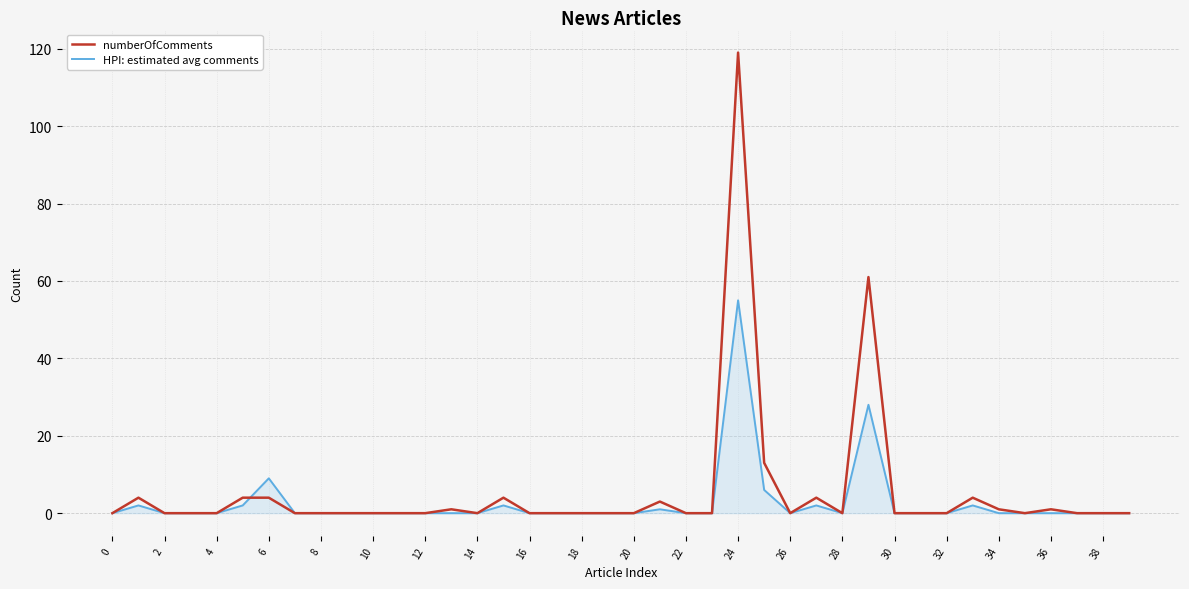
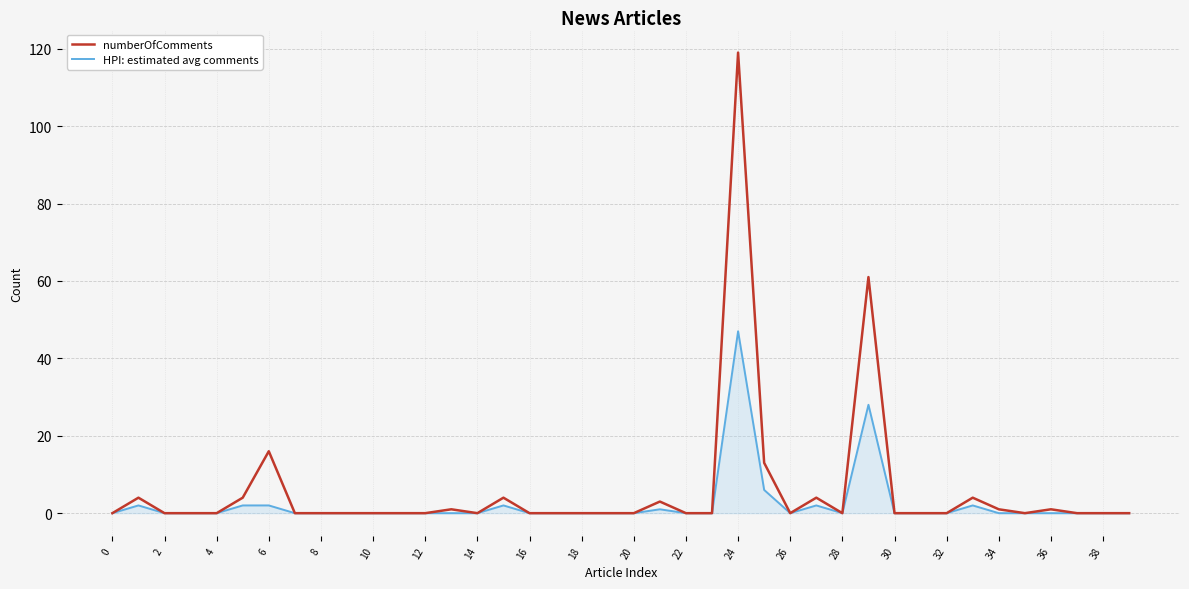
  {
    "numberOfComments": {
-     "6": 4,
+     "6": 16,
      "24": 119,
      "34": 1,
      "36": 1
    },
    "HPI: estimated avg comments": {
-     "6": 9,
-     "24": 55,
+     "6": 2,
+     "24": 47,
      "34": 0,
      "36": 0
    }
  }
